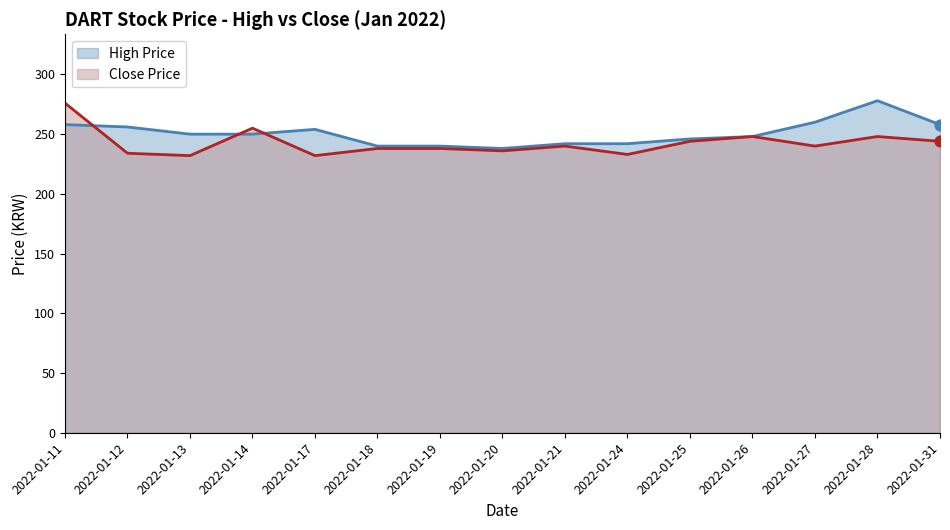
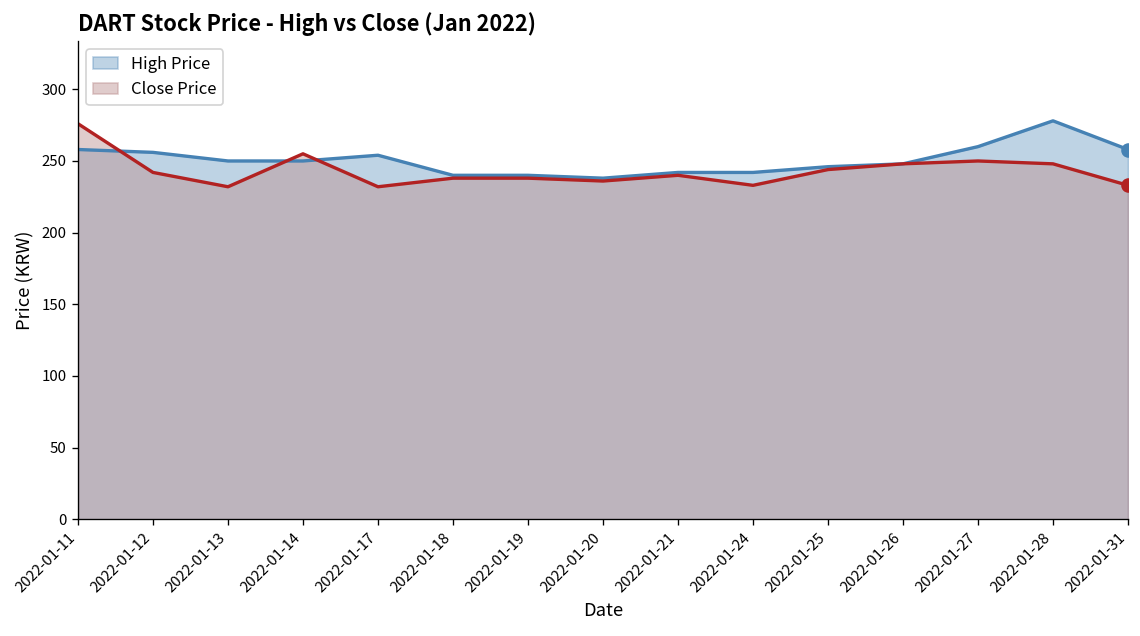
  {
    "Close Price": {
      "2022-01-11": 276,
-     "2022-01-12": 234,
+     "2022-01-12": 242,
      "2022-01-13": 232,
      "2022-01-14": 255,
      "2022-01-17": 232,
      "2022-01-24": 233,
-     "2022-01-27": 240,
+     "2022-01-27": 250,
      "2022-01-28": 248,
-     "2022-01-31": 244
+     "2022-01-31": 233
    }
  }
